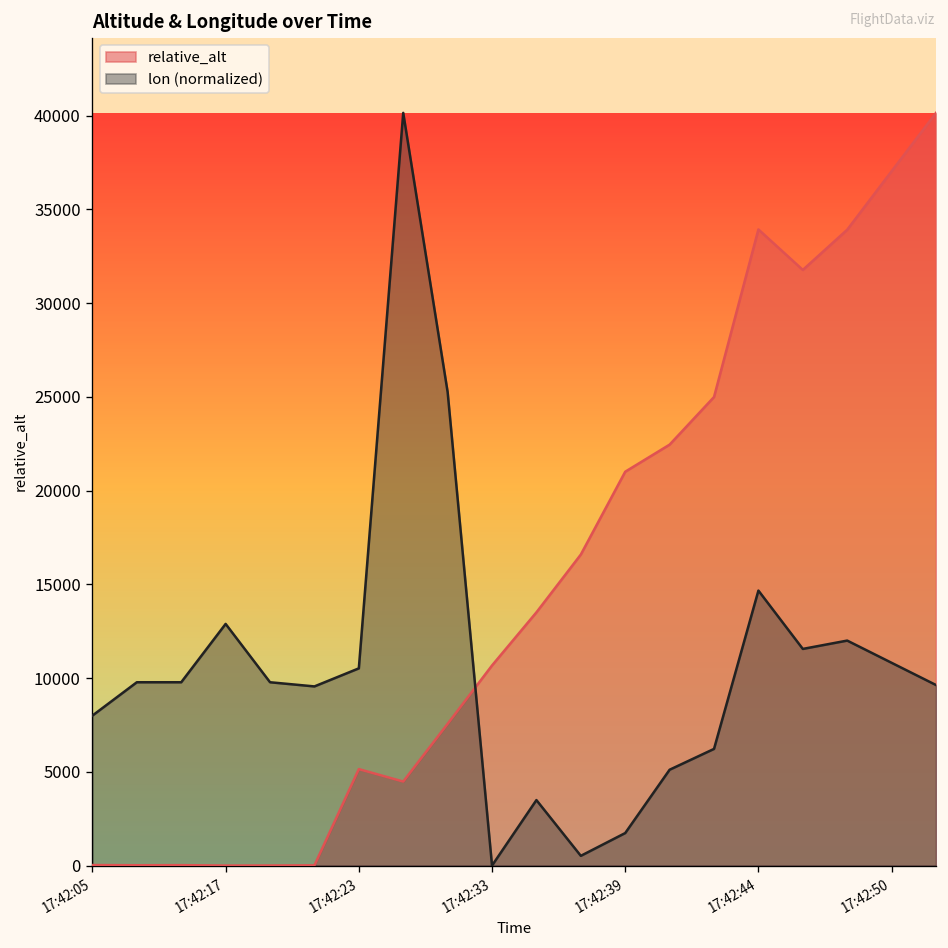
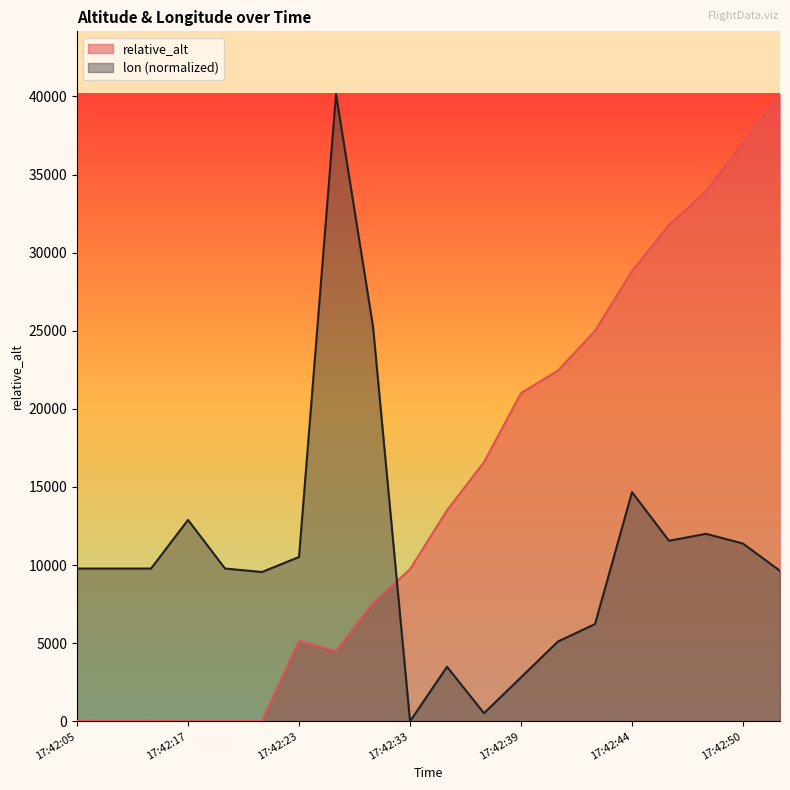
  {
    "relative_alt": {
      "17:42:05": 0,
      "17:42:17": 0,
      "17:42:23": 5100,
-     "17:42:33": 10700,
+     "17:42:33": 9700,
      "17:42:39": 21000,
-     "17:42:44": 33900,
+     "17:42:44": 28800,
      "17:42:50": 37000
    },
    "lon (normalized)": {
-     "17:42:05": 8000,
+     "17:42:05": 9800,
      "17:42:17": 12900,
      "17:42:23": 10500,
      "17:42:33": 0,
-     "17:42:39": 1700,
+     "17:42:39": 2800,
      "17:42:44": 14700,
-     "17:42:50": 10800
+     "17:42:50": 11400
    }
  }
